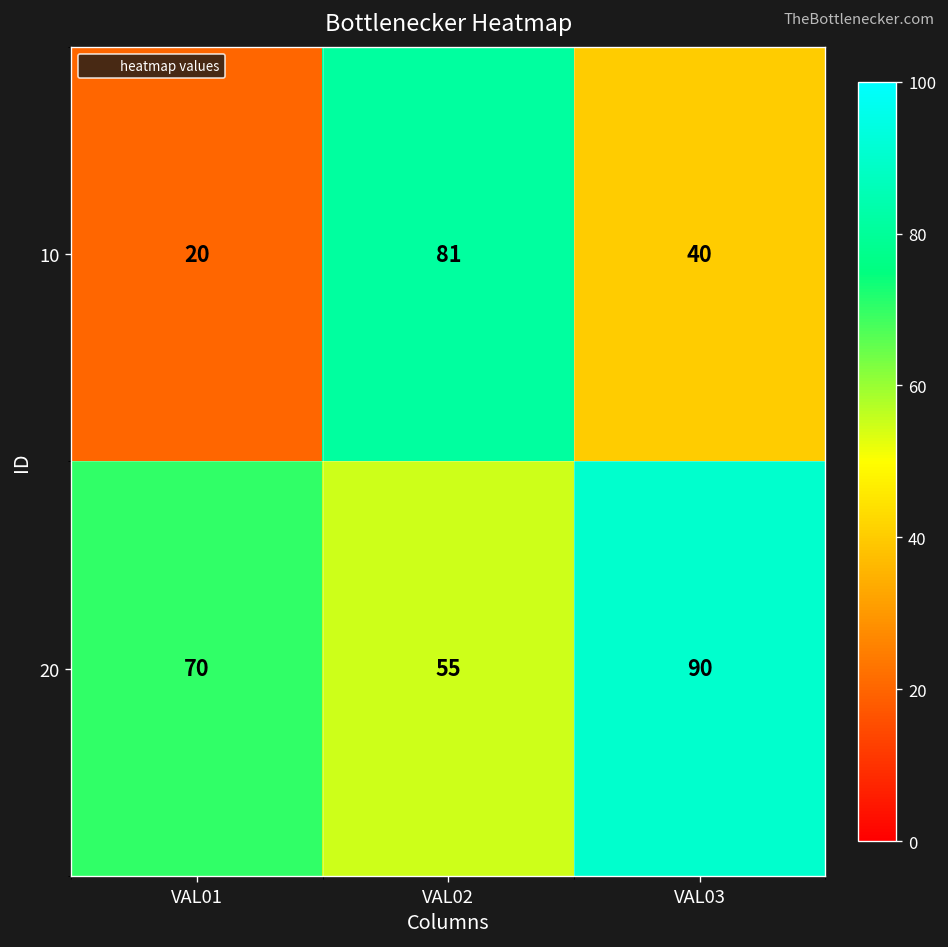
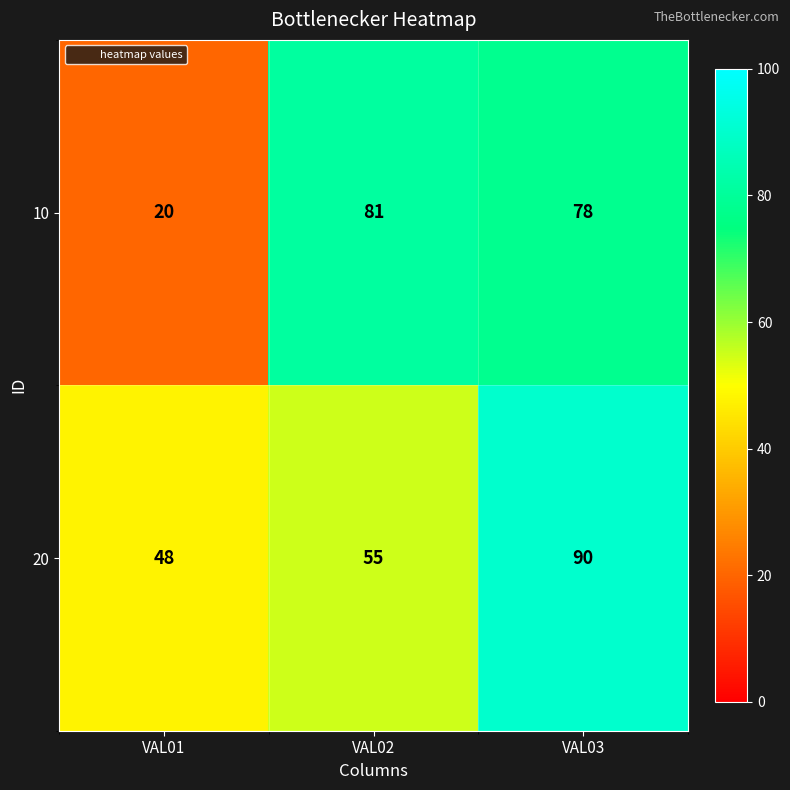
  {
    "10": {
      "VAL01": 20,
      "VAL02": 81,
-     "VAL03": 40
+     "VAL03": 78
    },
    "20": {
-     "VAL01": 70,
+     "VAL01": 48,
      "VAL02": 55,
      "VAL03": 90
    }
  }
